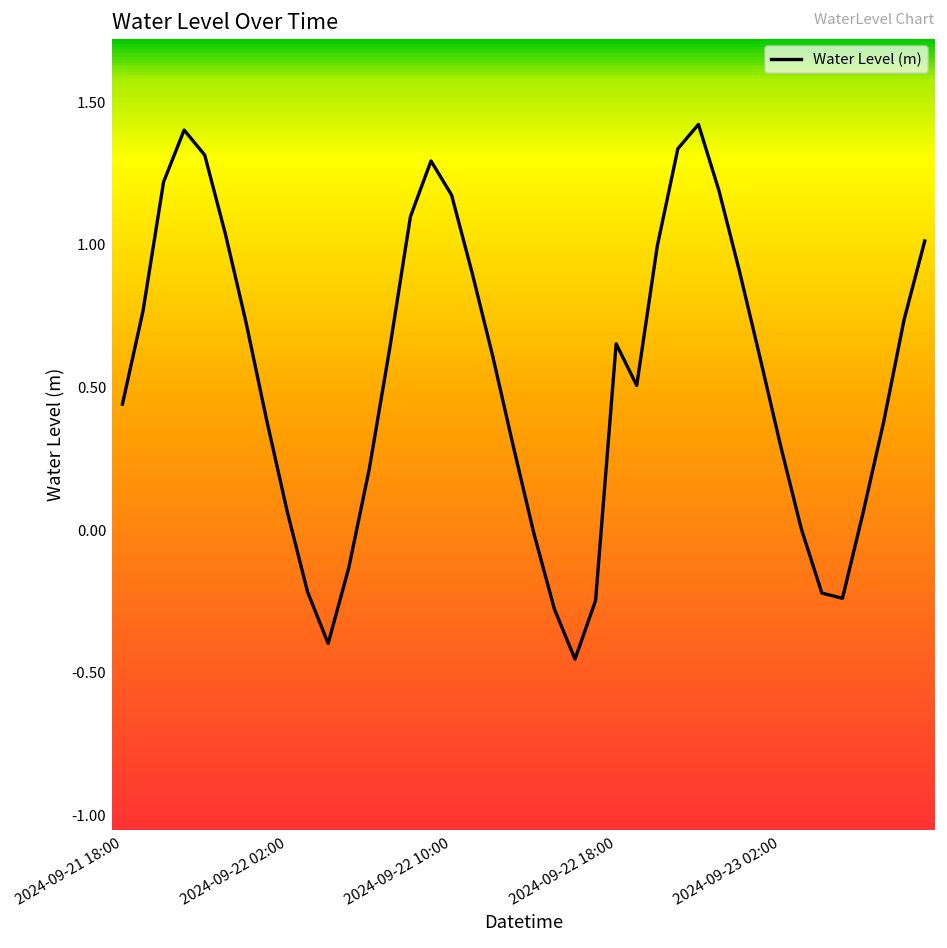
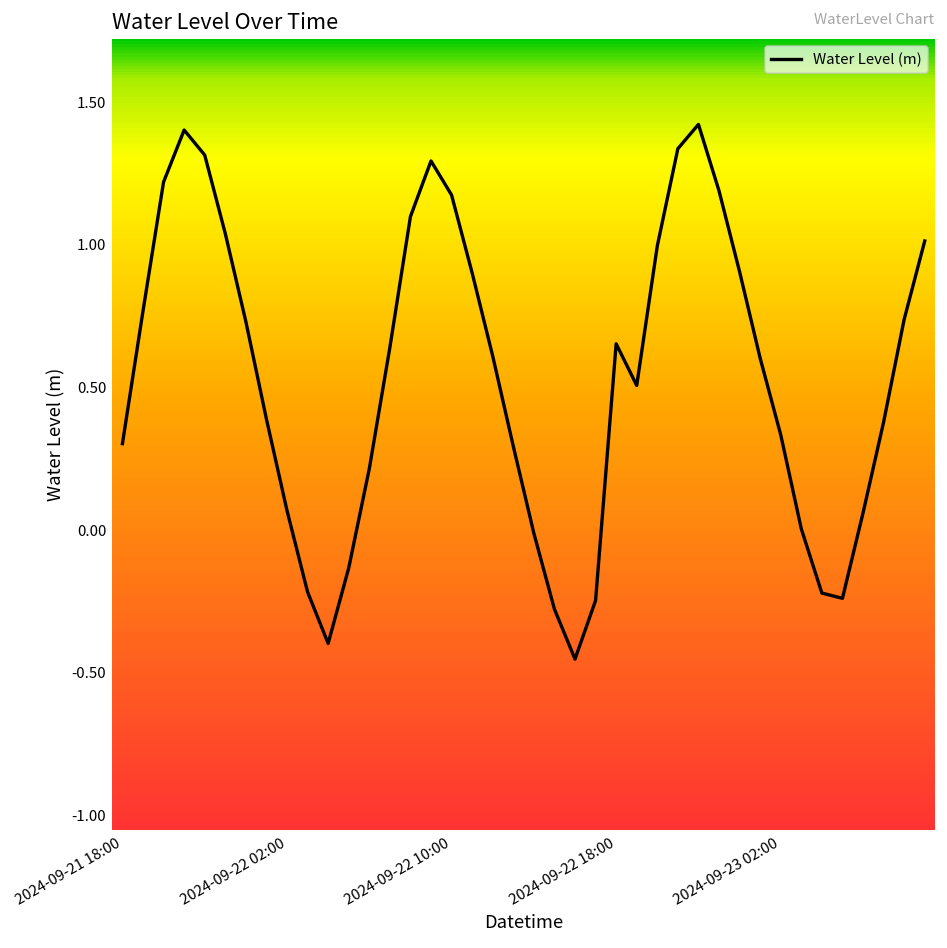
  {
-   "2024-09-21 18:00": 0.44,
+   "2024-09-21 18:00": 0.30,
    "2024-09-22 02:00": 0.07,
    "2024-09-22 10:00": 1.17,
    "2024-09-22 18:00": 0.65,
-   "2024-09-23 02:00": 0.29
+   "2024-09-23 02:00": 0.33
  }
